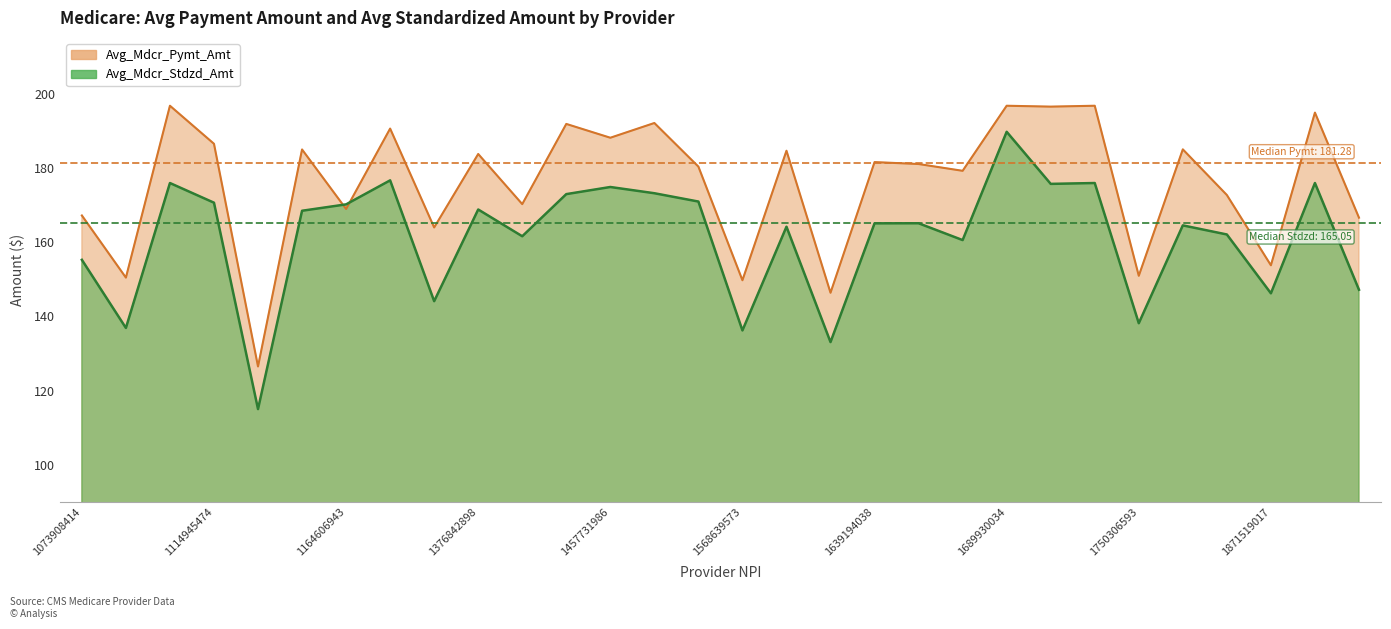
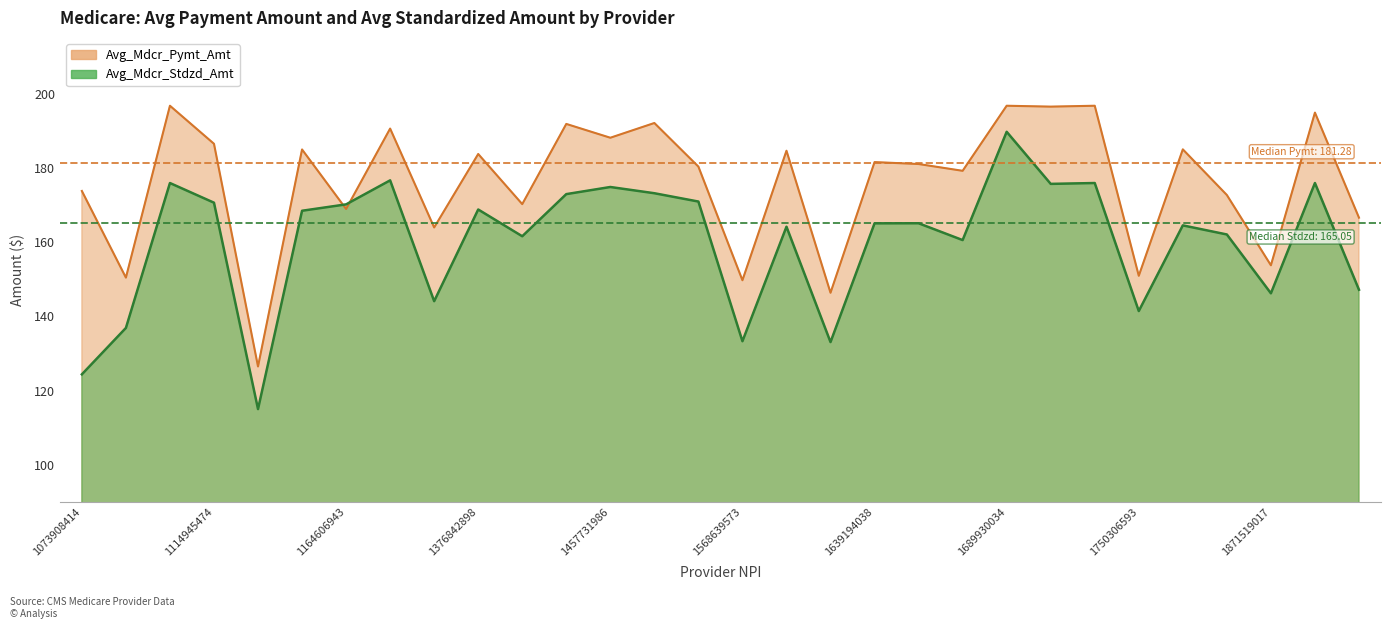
  {
    "Avg_Mdcr_Pymt_Amt": {
-     "1073908414": 167,
+     "1073908414": 174,
      "1114945474": 186,
      "1164606943": 169,
      "1376842898": 184,
      "1457731986": 188,
      "1568639573": 150,
      "1639194038": 182,
      "1689930034": 197,
      "1750306593": 151,
      "1871519017": 154
    },
    "Avg_Mdcr_Stdzd_Amt": {
-     "1073908414": 155,
+     "1073908414": 124,
      "1114945474": 171,
      "1164606943": 170,
      "1376842898": 169,
      "1457731986": 175,
-     "1568639573": 136,
+     "1568639573": 133,
      "1639194038": 165,
      "1689930034": 190,
-     "1750306593": 138,
+     "1750306593": 141,
      "1871519017": 146
    }
  }
